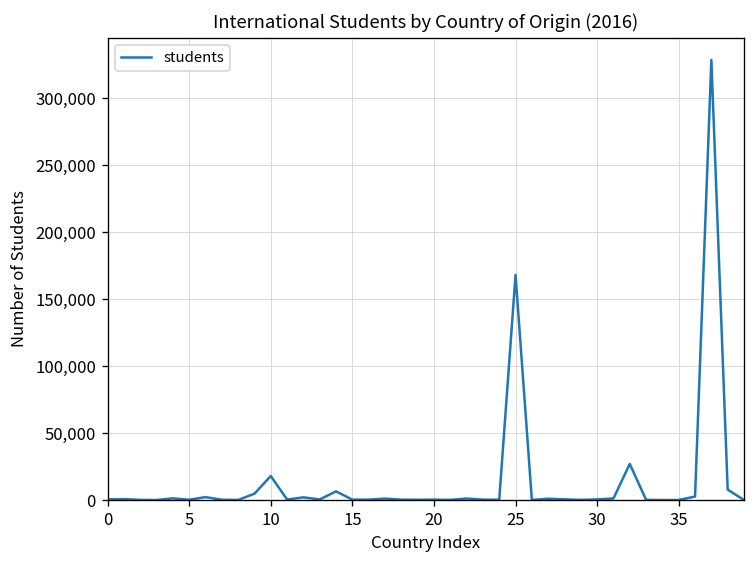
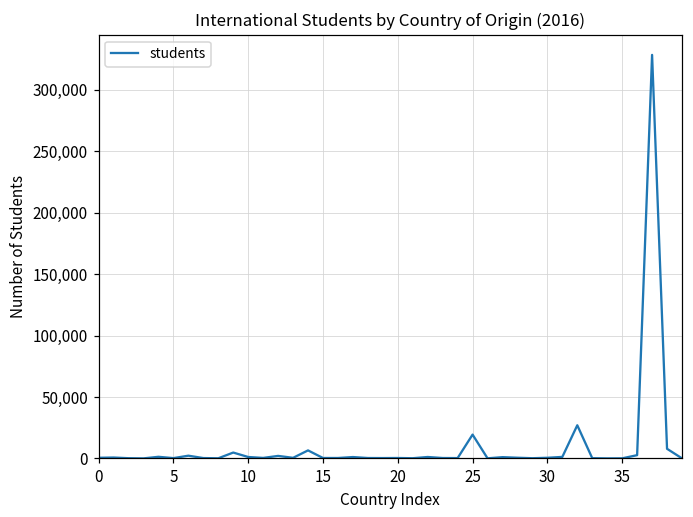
  {
    "0": "0",
    "5": "0",
-   "10": "18,000",
+   "10": "1,000",
    "15": "0",
    "20": "0",
-   "25": "168,000",
+   "25": "19,000",
    "30": "0",
    "35": "0"
  }
